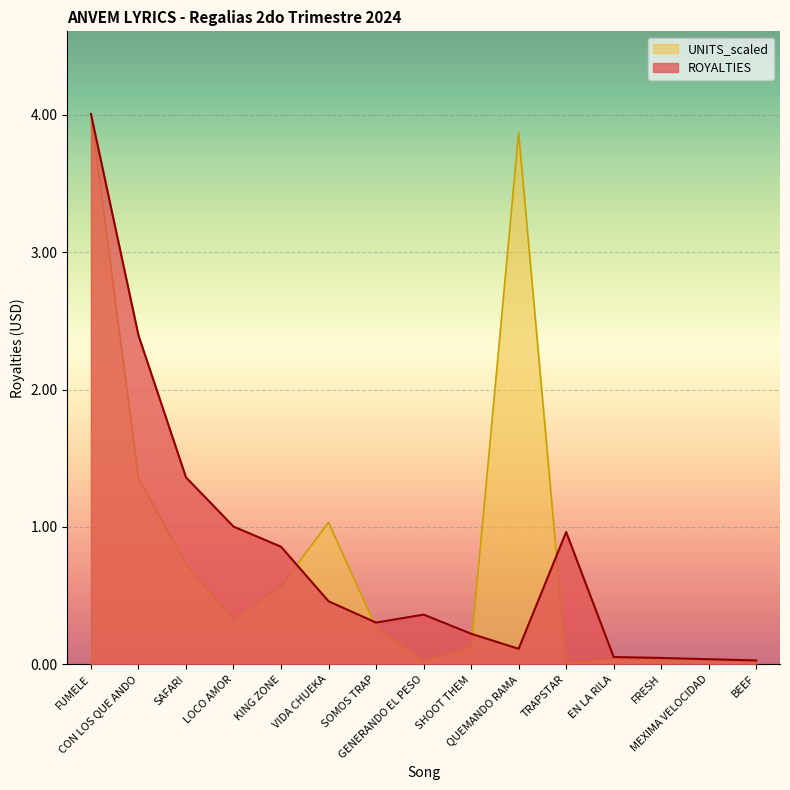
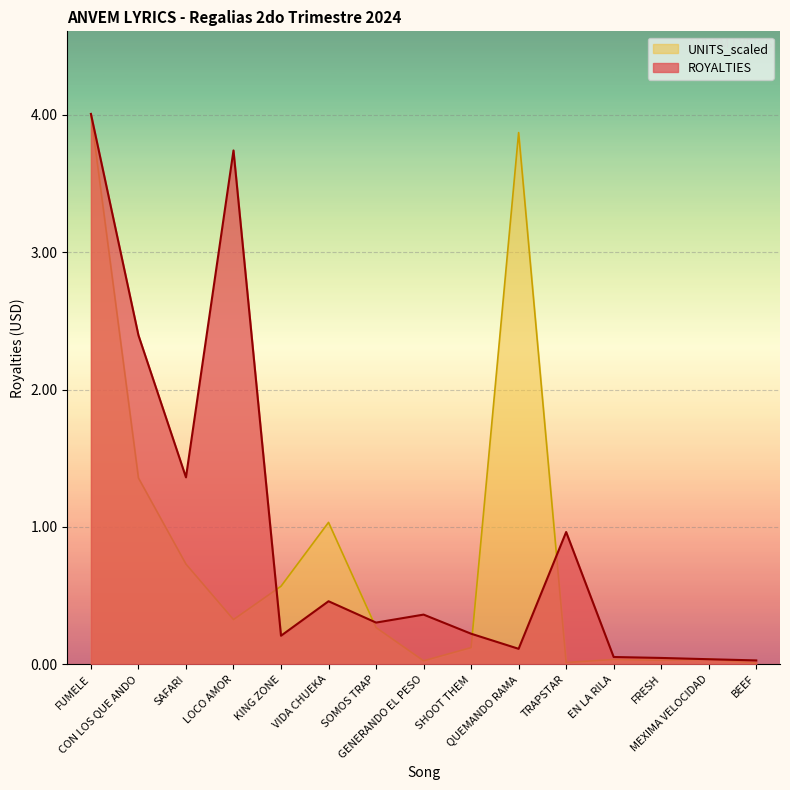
  {
    "UNITS_scaled": {
      "CON LOS QUE ANDO": 1.36,
      "SAFARI": 0.73,
      "LOCO AMOR": 0.33,
      "KING ZONE": 0.57,
      "VIDA CHUEKA": 1.03,
      "SOMOS TRAP": 0.27,
      "GENERANDO EL PESO": 0.03,
      "SHOOT THEM": 0.12,
      "QUEMANDO RAMA": 3.87,
      "TRAPSTAR": 0.01,
      "BEEF": 0.01
    },
    "ROYALTIES": {
      "CON LOS QUE ANDO": 2.39,
      "SAFARI": 1.36,
-     "LOCO AMOR": 1.00,
-     "KING ZONE": 0.86,
+     "LOCO AMOR": 3.74,
+     "KING ZONE": 0.21,
      "VIDA CHUEKA": 0.46,
      "SOMOS TRAP": 0.30,
      "GENERANDO EL PESO": 0.36,
      "SHOOT THEM": 0.22,
      "QUEMANDO RAMA": 0.11,
      "TRAPSTAR": 0.96,
      "BEEF": 0.03
    }
  }
